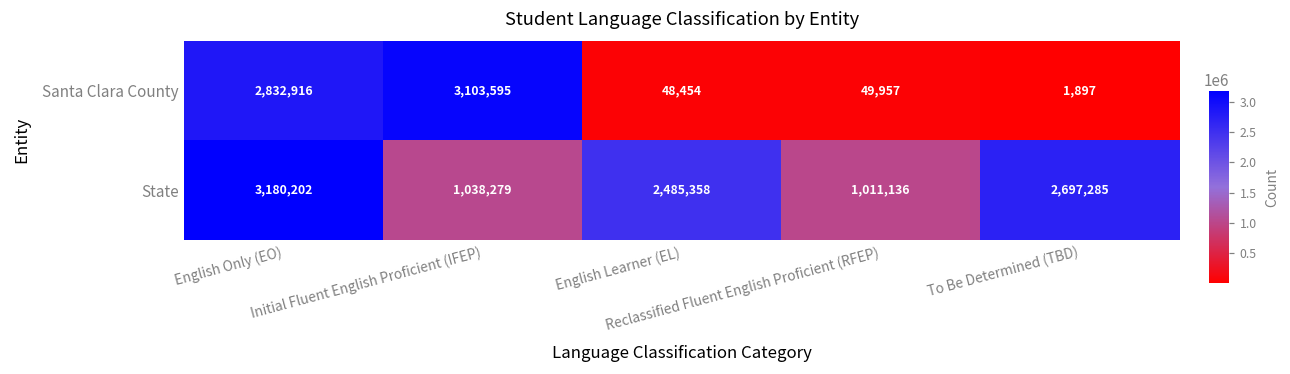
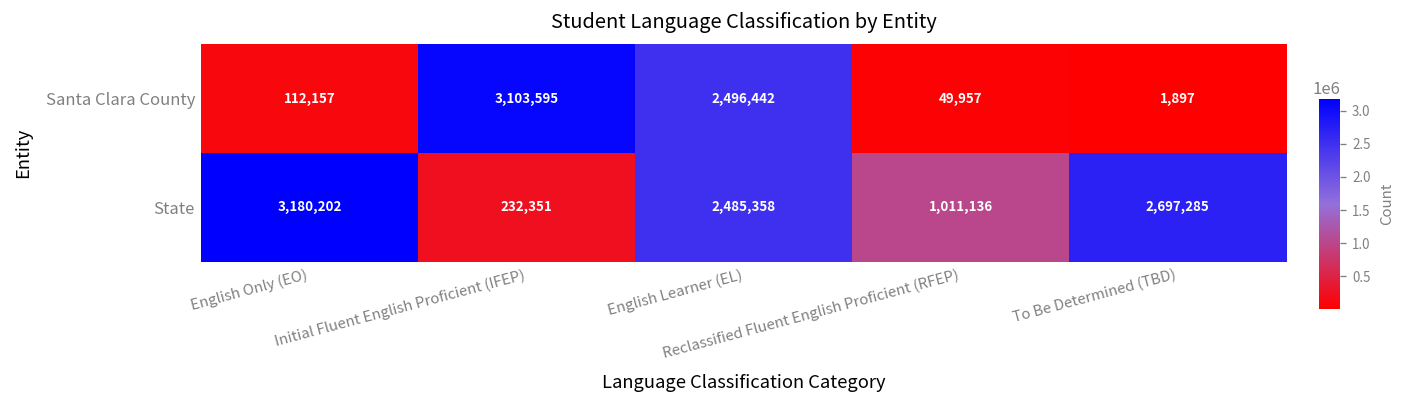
  {
    "Santa Clara County": {
-     "English Only (EO)": "2,832,916",
+     "English Only (EO)": "112,157",
      "Initial Fluent English Proficient (IFEP)": "3,103,595",
-     "English Learner (EL)": "48,454",
+     "English Learner (EL)": "2,496,442",
      "Reclassified Fluent English Proficient (RFEP)": "49,957",
      "To Be Determined (TBD)": "1,897"
    },
    "State": {
      "English Only (EO)": "3,180,202",
-     "Initial Fluent English Proficient (IFEP)": "1,038,279",
+     "Initial Fluent English Proficient (IFEP)": "232,351",
      "English Learner (EL)": "2,485,358",
      "Reclassified Fluent English Proficient (RFEP)": "1,011,136",
      "To Be Determined (TBD)": "2,697,285"
    }
  }
